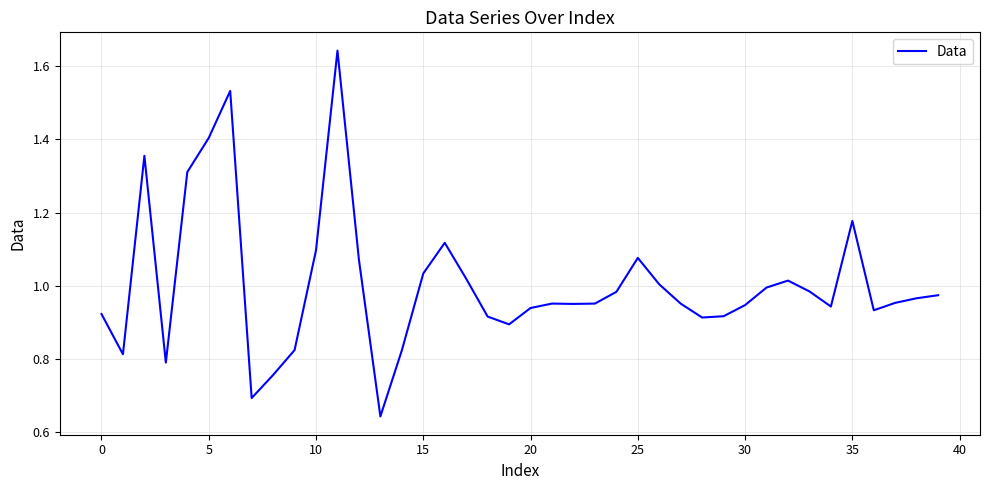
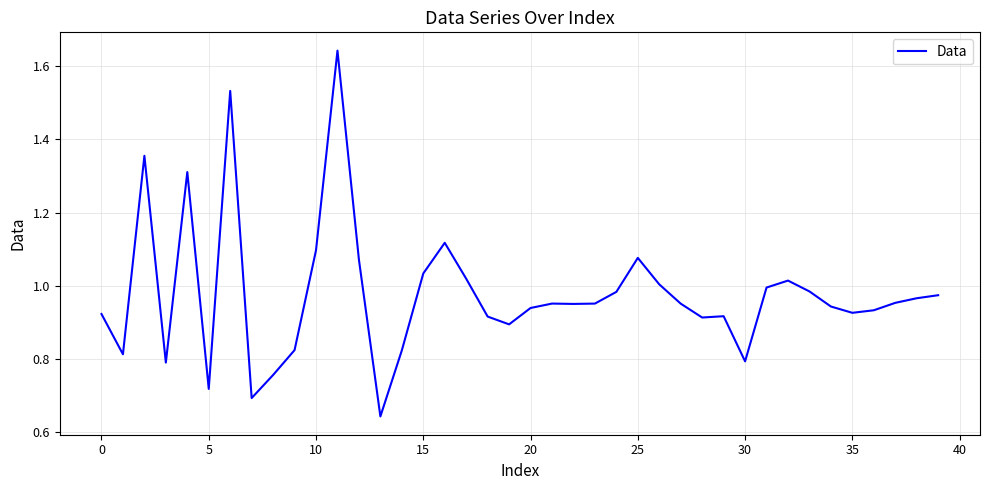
  {
    "0": 0.92,
-   "5": 1.40,
+   "5": 0.72,
    "10": 1.10,
    "15": 1.03,
    "20": 0.94,
    "25": 1.08,
-   "30": 0.95,
-   "35": 1.18
+   "30": 0.79,
+   "35": 0.93
  }
